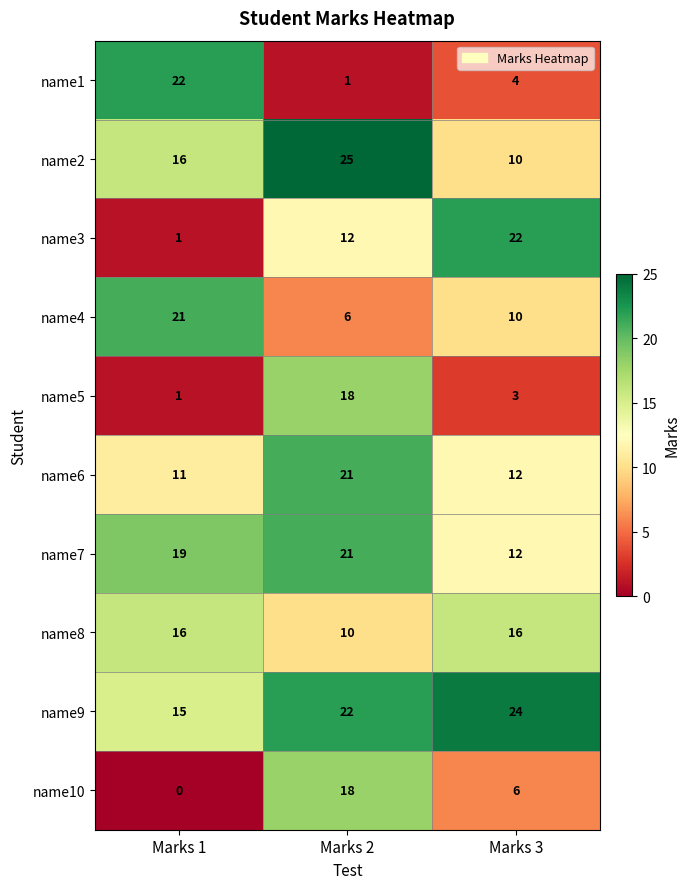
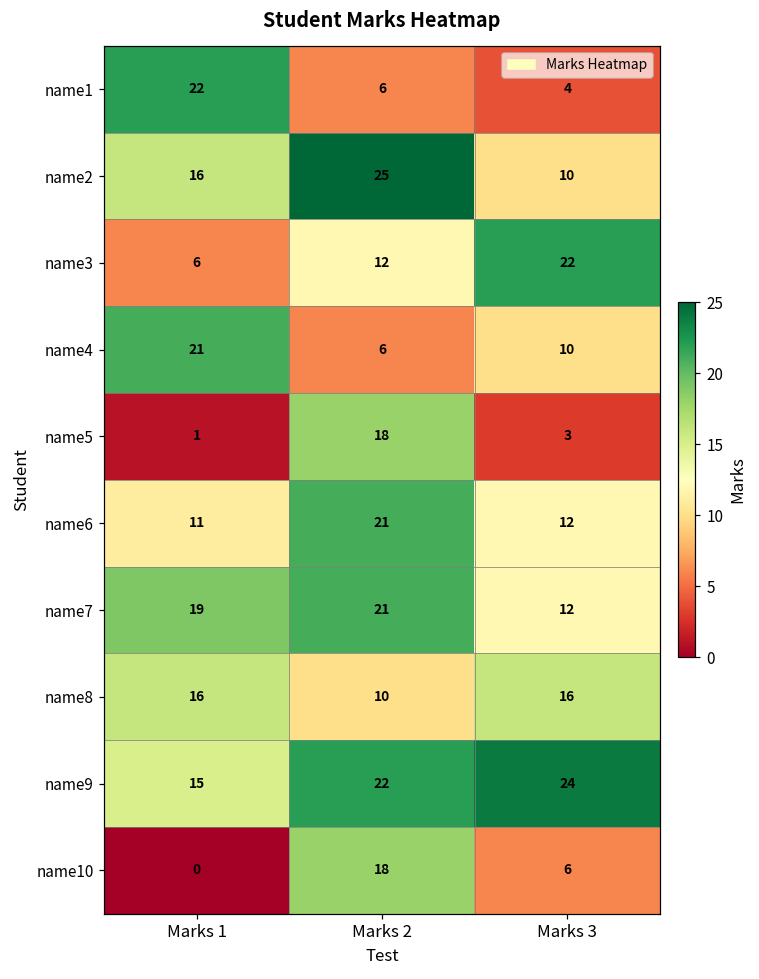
  {
    "name1": {
      "Marks 1": 22,
-     "Marks 2": 1,
+     "Marks 2": 6,
      "Marks 3": 4
    },
    "name2": {
      "Marks 1": 16,
      "Marks 2": 25,
      "Marks 3": 10
    },
    "name3": {
-     "Marks 1": 1,
+     "Marks 1": 6,
      "Marks 2": 12,
      "Marks 3": 22
    },
    "name4": {
      "Marks 1": 21,
      "Marks 2": 6,
      "Marks 3": 10
    },
    "name5": {
      "Marks 1": 1,
      "Marks 2": 18,
      "Marks 3": 3
    },
    "name6": {
      "Marks 1": 11,
      "Marks 2": 21,
      "Marks 3": 12
    },
    "name7": {
      "Marks 1": 19,
      "Marks 2": 21,
      "Marks 3": 12
    },
    "name8": {
      "Marks 1": 16,
      "Marks 2": 10,
      "Marks 3": 16
    },
    "name9": {
      "Marks 1": 15,
      "Marks 2": 22,
      "Marks 3": 24
    },
    "name10": {
      "Marks 1": 0,
      "Marks 2": 18,
      "Marks 3": 6
    }
  }
